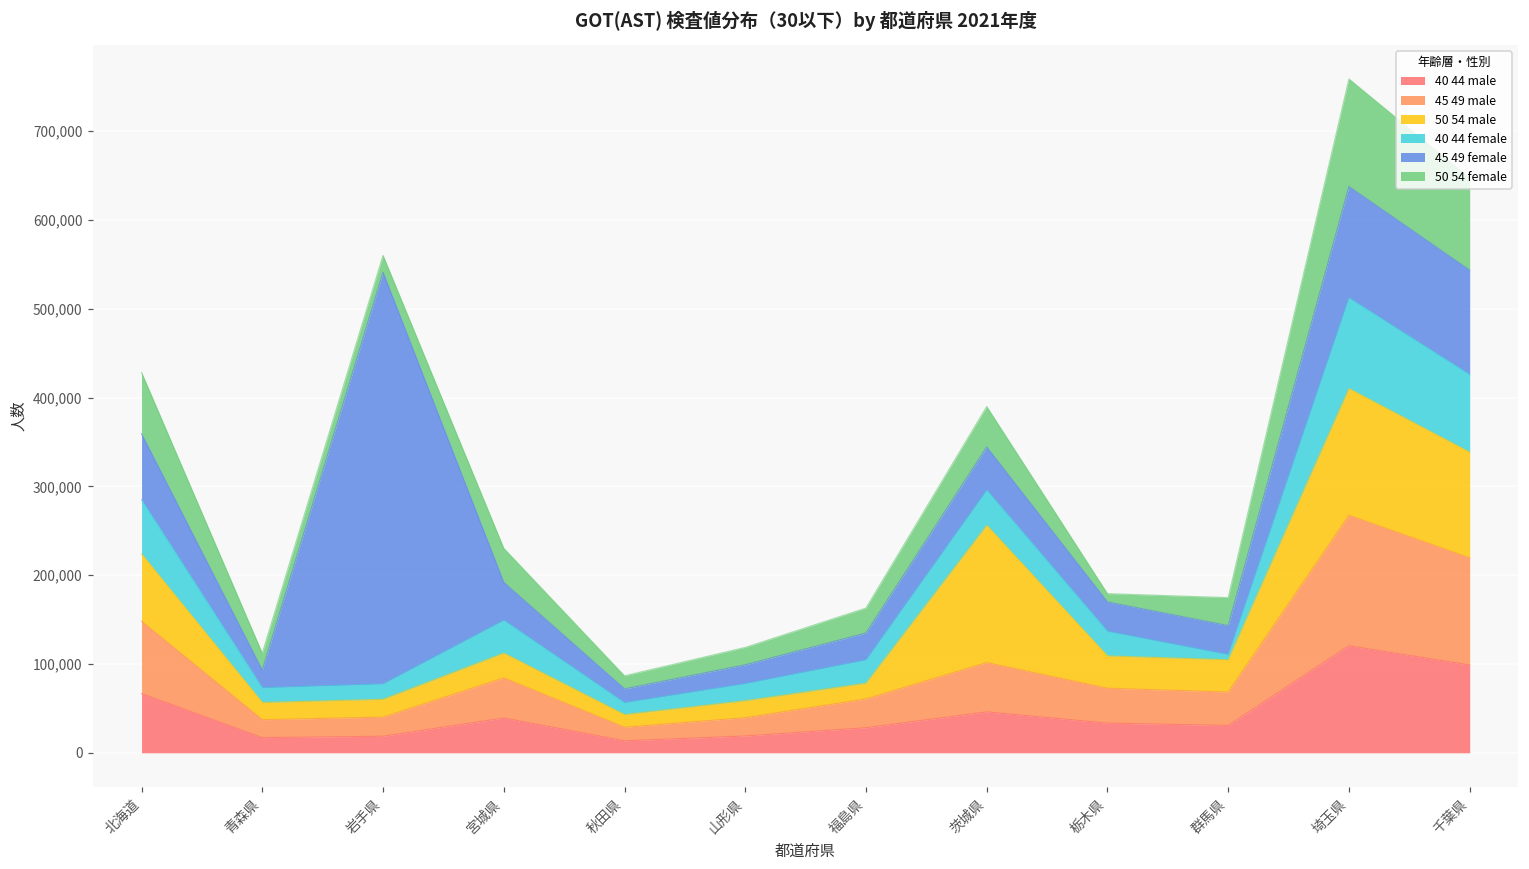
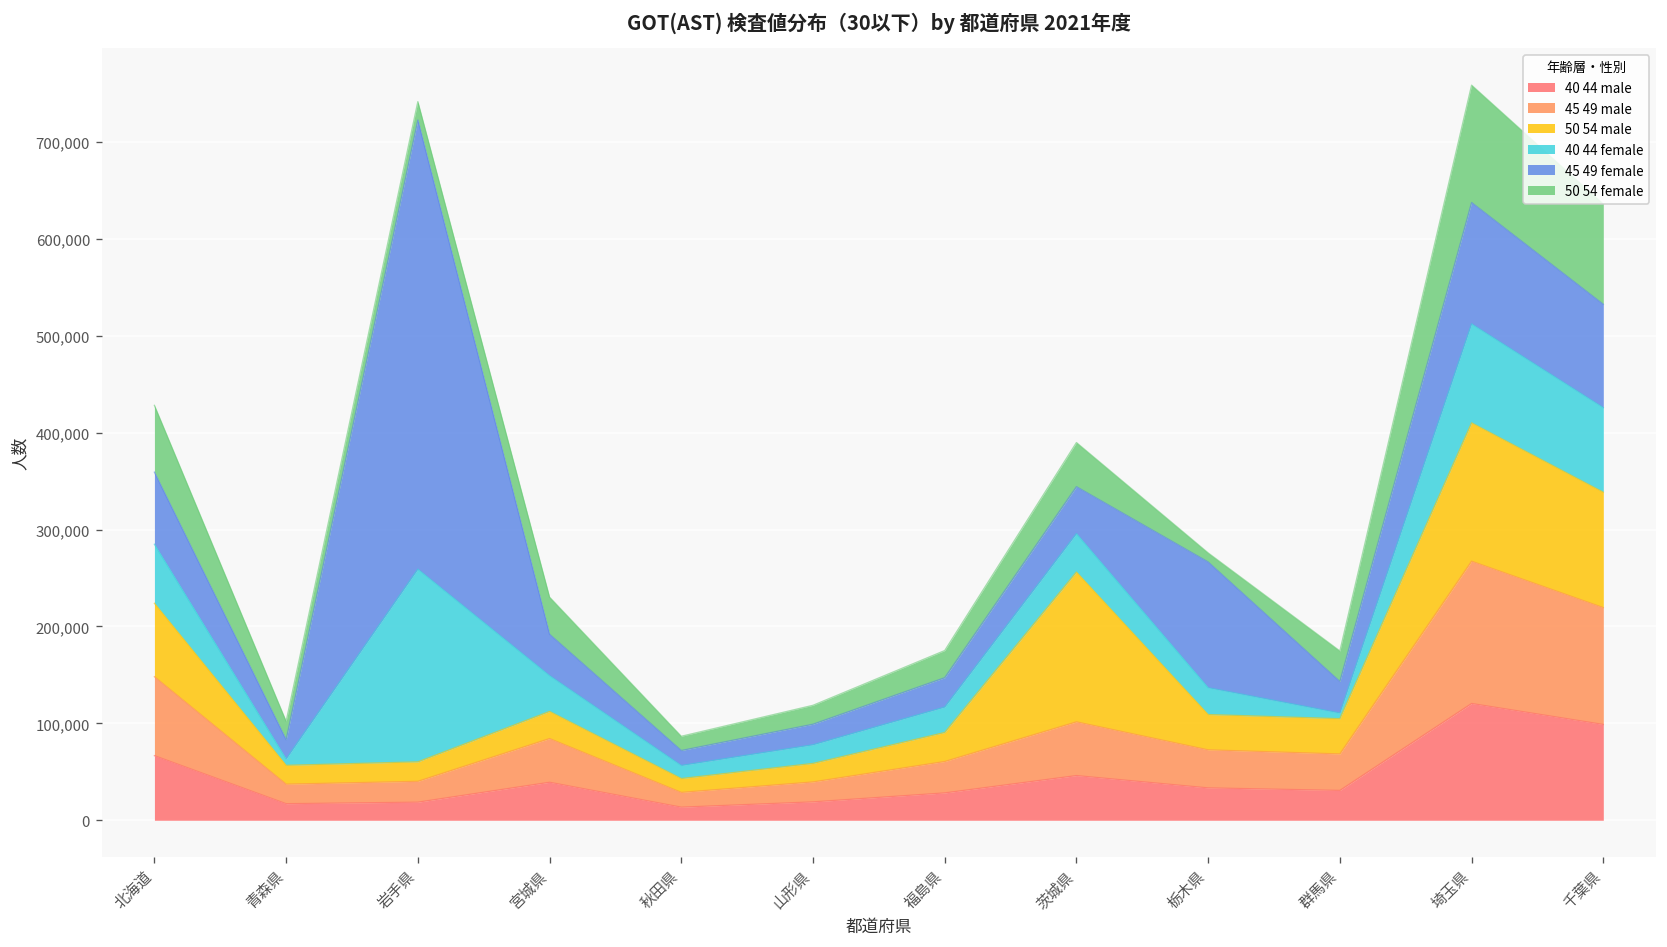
  {
    "50 54 male": {
      "北海道": "80,000",
      "青森県": "20,000",
      "岩手県": "20,000",
      "宮城県": "30,000",
      "秋田県": "10,000",
      "山形県": "20,000",
-     "福島県": "20,000",
+     "福島県": "30,000",
      "茨城県": "150,000",
      "栃木県": "40,000",
      "群馬県": "40,000",
      "埼玉県": "140,000",
      "千葉県": "120,000"
    },
    "40 44 female": {
      "北海道": "60,000",
-     "青森県": "20,000",
-     "岩手県": "20,000",
+     "青森県": "10,000",
+     "岩手県": "200,000",
      "宮城県": "40,000",
      "秋田県": "10,000",
      "山形県": "20,000",
      "福島県": "30,000",
      "茨城県": "40,000",
      "栃木県": "30,000",
      "群馬県": "10,000",
      "埼玉県": "100,000",
      "千葉県": "90,000"
    },
    "45 49 female": {
      "北海道": "70,000",
      "青森県": "20,000",
      "岩手県": "460,000",
      "宮城県": "40,000",
      "秋田県": "20,000",
      "山形県": "20,000",
      "福島県": "30,000",
      "茨城県": "50,000",
-     "栃木県": "30,000",
+     "栃木県": "130,000",
      "群馬県": "30,000",
      "埼玉県": "130,000",
-     "千葉県": "120,000"
+     "千葉県": "110,000"
    },
    "50 54 female": {
      "北海道": "70,000",
      "青森県": "20,000",
      "岩手県": "20,000",
      "宮城県": "40,000",
      "秋田県": "10,000",
      "山形県": "20,000",
      "福島県": "30,000",
      "茨城県": "50,000",
      "栃木県": "10,000",
      "群馬県": "30,000",
      "埼玉県": "120,000",
      "千葉県": "100,000"
    }
  }
